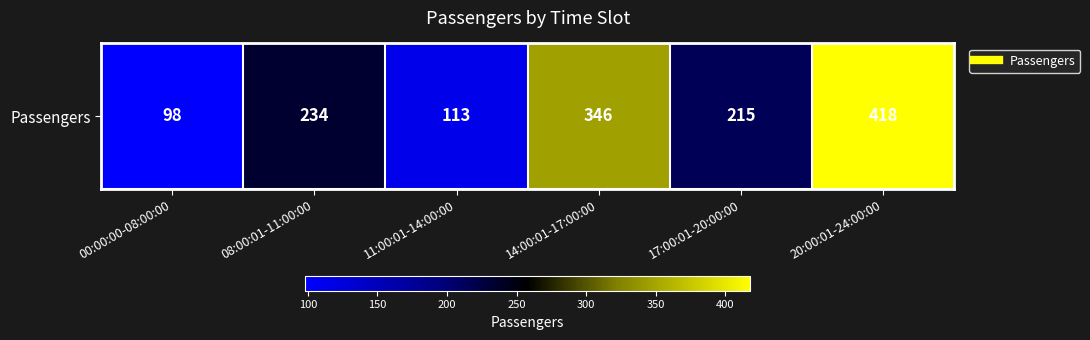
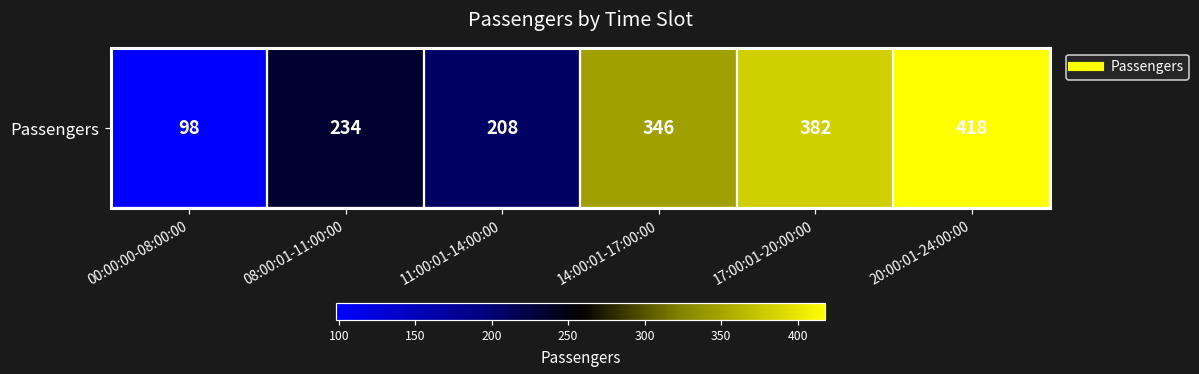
  {
    "Passengers": {
      "00:00:00-08:00:00": 98,
      "08:00:01-11:00:00": 234,
-     "11:00:01-14:00:00": 113,
+     "11:00:01-14:00:00": 208,
      "14:00:01-17:00:00": 346,
-     "17:00:01-20:00:00": 215,
+     "17:00:01-20:00:00": 382,
      "20:00:01-24:00:00": 418
    }
  }
